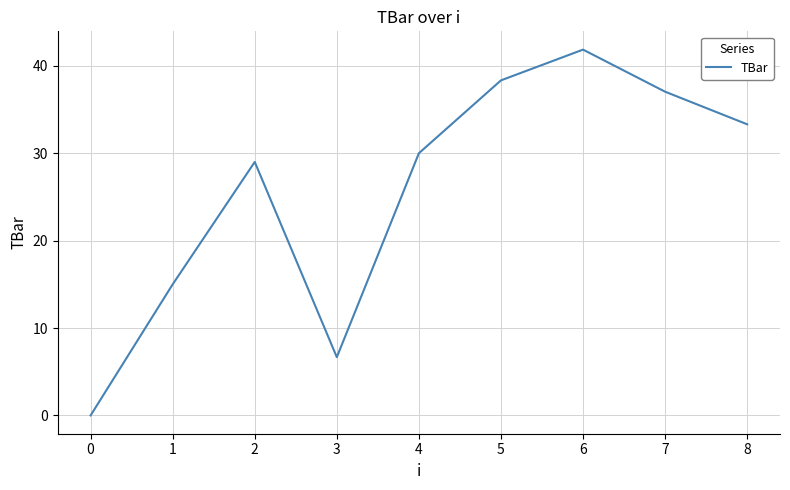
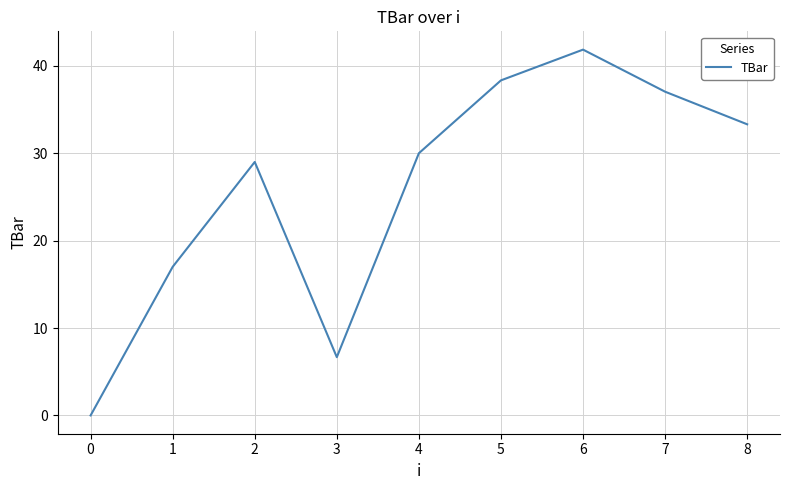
  {
    "0": 0,
-   "1": 15,
+   "1": 17,
    "2": 29,
    "3": 7,
    "4": 30,
    "5": 38,
    "6": 42,
    "7": 37,
    "8": 33
  }
